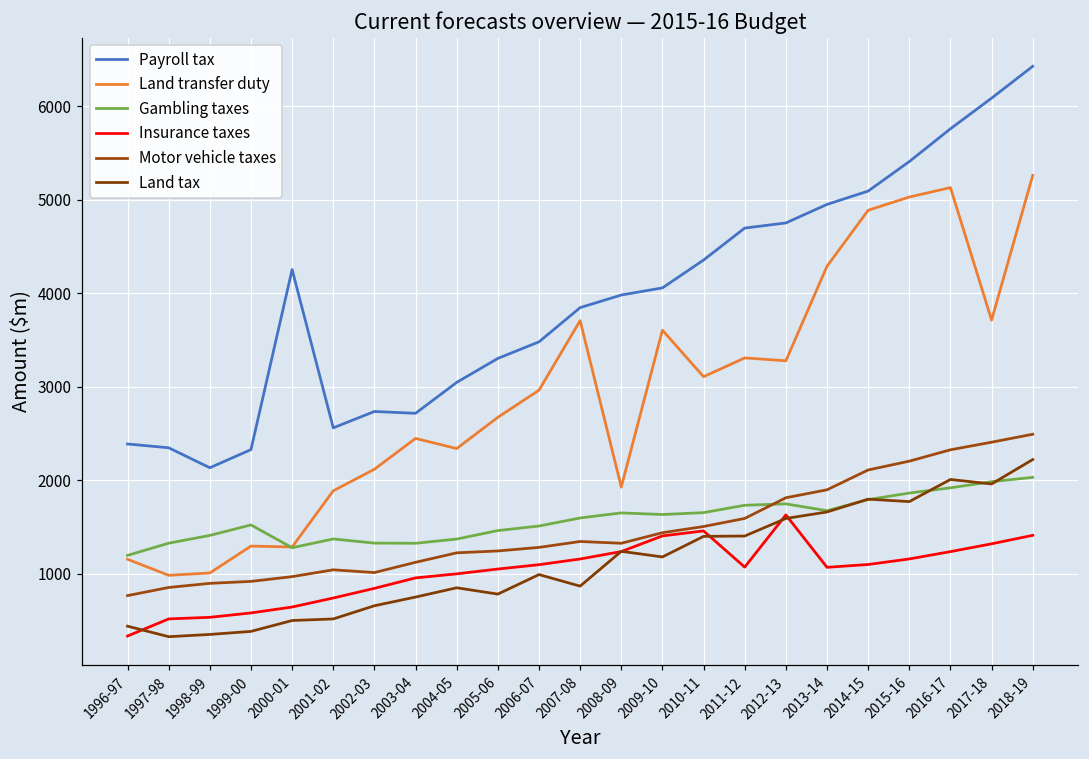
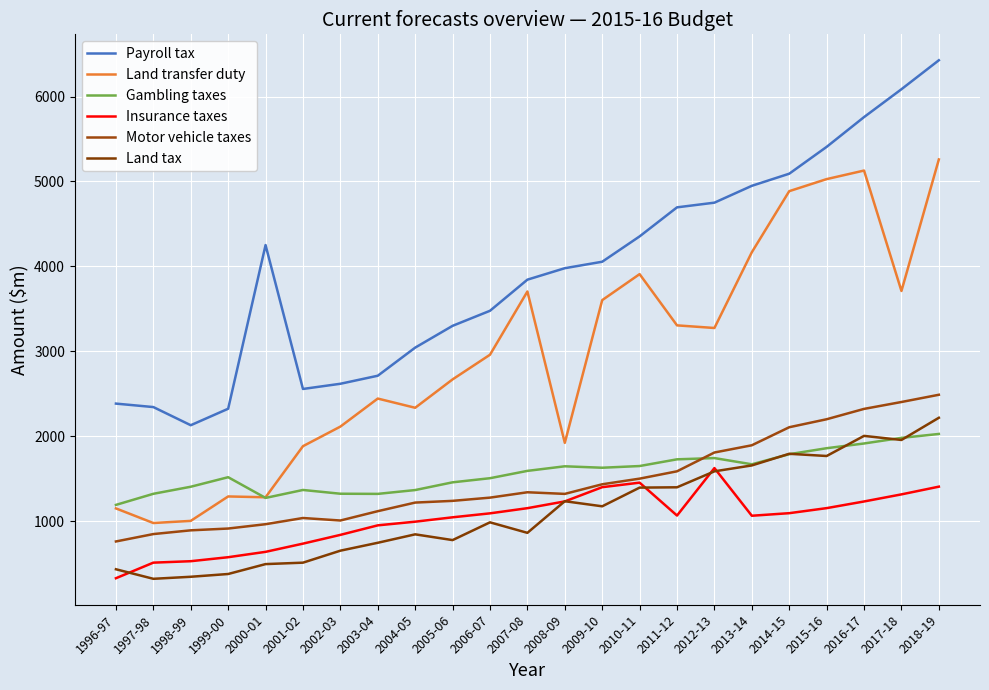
  {
    "Payroll tax": {
      "1996-97": 2400,
      "1997-98": 2300,
      "1998-99": 2100,
      "1999-00": 2300,
      "2000-01": 4300,
      "2001-02": 2600,
-     "2002-03": 2700,
+     "2002-03": 2600,
      "2003-04": 2700,
      "2004-05": 3000,
      "2005-06": 3300,
      "2006-07": 3500,
      "2007-08": 3800,
      "2008-09": 4000,
      "2009-10": 4100,
      "2010-11": 4400,
      "2011-12": 4700,
      "2012-13": 4800,
      "2013-14": 4900,
      "2014-15": 5100,
      "2015-16": 5400,
      "2016-17": 5800,
      "2017-18": 6100,
      "2018-19": 6400
    },
    "Land transfer duty": {
      "1996-97": 1200,
      "1997-98": 1000,
      "1998-99": 1000,
      "1999-00": 1300,
      "2001-02": 1900,
      "2002-03": 2100,
      "2003-04": 2400,
      "2004-05": 2300,
      "2005-06": 2700,
      "2006-07": 3000,
      "2007-08": 3700,
      "2008-09": 1900,
      "2009-10": 3600,
-     "2010-11": 3100,
+     "2010-11": 3900,
      "2011-12": 3300,
      "2012-13": 3300,
-     "2013-14": 4300,
+     "2013-14": 4200,
      "2014-15": 4900,
      "2015-16": 5000,
      "2016-17": 5100,
      "2017-18": 3700,
      "2018-19": 5300
    },
    "Gambling taxes": {
      "1996-97": 1200,
      "1997-98": 1300,
      "1998-99": 1400,
      "1999-00": 1500,
      "2001-02": 1400,
      "2002-03": 1300,
      "2003-04": 1300,
      "2004-05": 1400,
      "2005-06": 1500,
      "2006-07": 1500,
      "2007-08": 1600,
      "2008-09": 1600,
      "2009-10": 1600,
      "2010-11": 1700,
      "2011-12": 1700,
      "2012-13": 1700,
      "2015-16": 1900,
      "2016-17": 1900,
      "2018-19": 2000
    },
    "Insurance taxes": {
      "1996-97": 300,
      "1997-98": 500,
      "1998-99": 500,
      "1999-00": 600,
      "2000-01": 600,
      "2001-02": 700,
      "2002-03": 800,
      "2003-04": 1000,
      "2004-05": 1000,
      "2005-06": 1000,
      "2006-07": 1100,
      "2007-08": 1200,
      "2009-10": 1400,
      "2010-11": 1500,
      "2011-12": 1100,
      "2012-13": 1600,
      "2013-14": 1100,
      "2014-15": 1100,
      "2015-16": 1200,
      "2016-17": 1200,
      "2017-18": 1300,
      "2018-19": 1400
    }
  }
